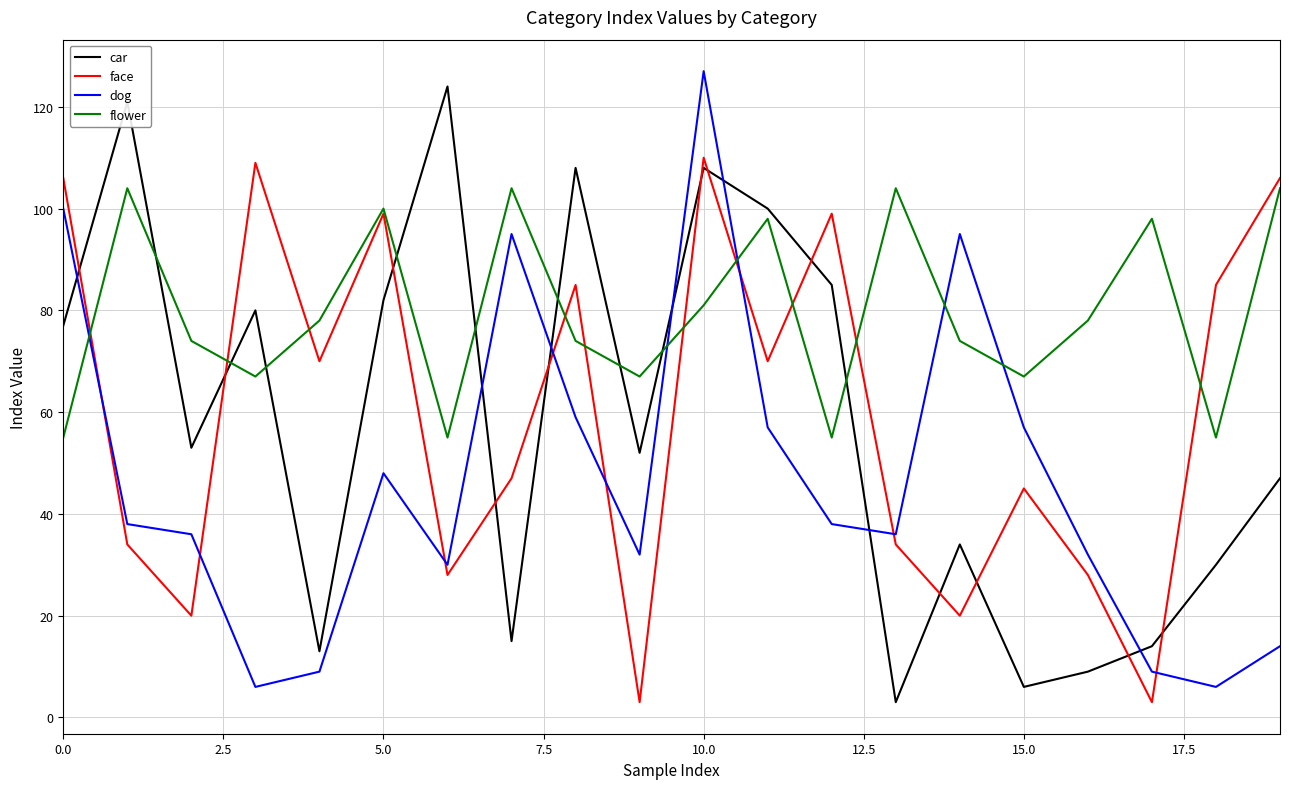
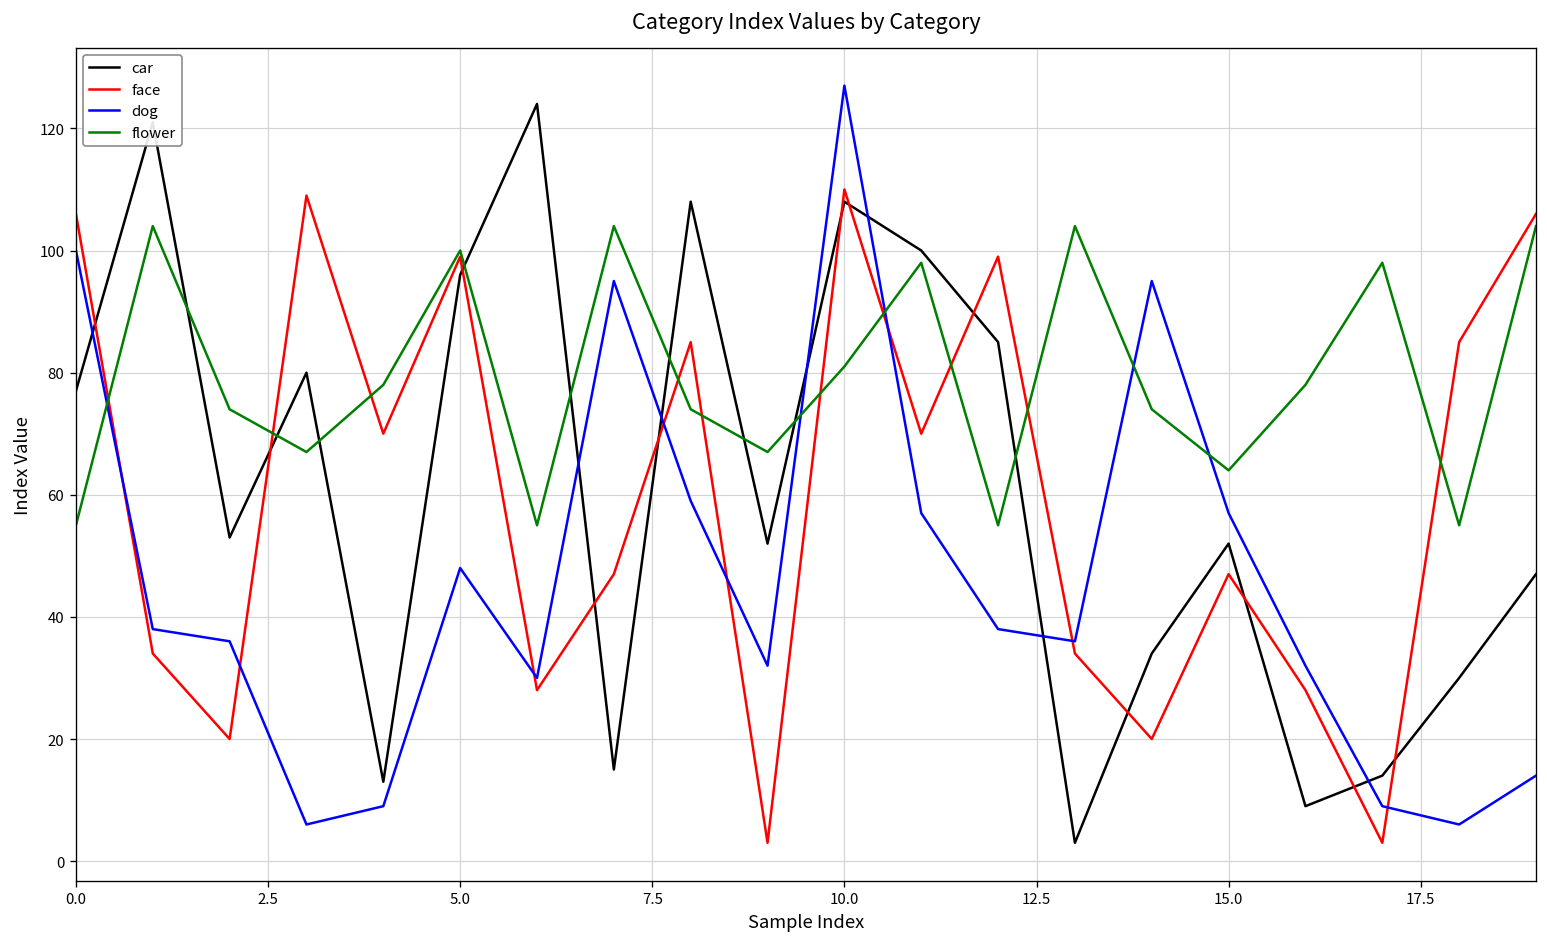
  {
    "car": {
      "0.0": 77,
-     "5.0": 82,
+     "5.0": 96,
      "10.0": 108,
-     "15.0": 6
+     "15.0": 52
    },
    "face": {
      "0.0": 106,
      "5.0": 99,
      "10.0": 110,
-     "15.0": 45
+     "15.0": 47
    },
    "dog": {
      "0.0": 100,
      "5.0": 48,
      "10.0": 127,
      "15.0": 57
    },
    "flower": {
      "0.0": 55,
      "5.0": 100,
      "10.0": 81,
-     "15.0": 67
+     "15.0": 64
    }
  }
